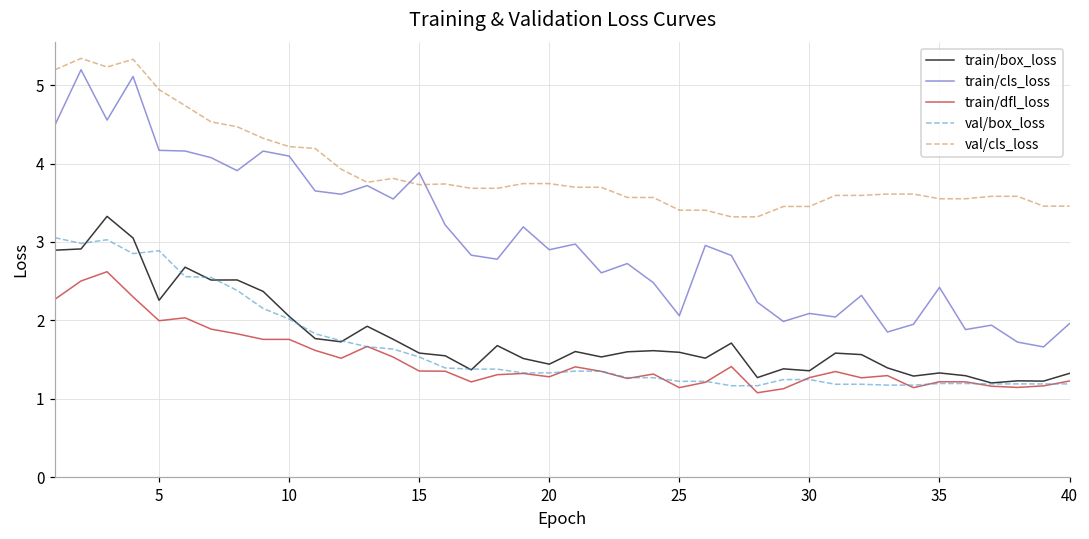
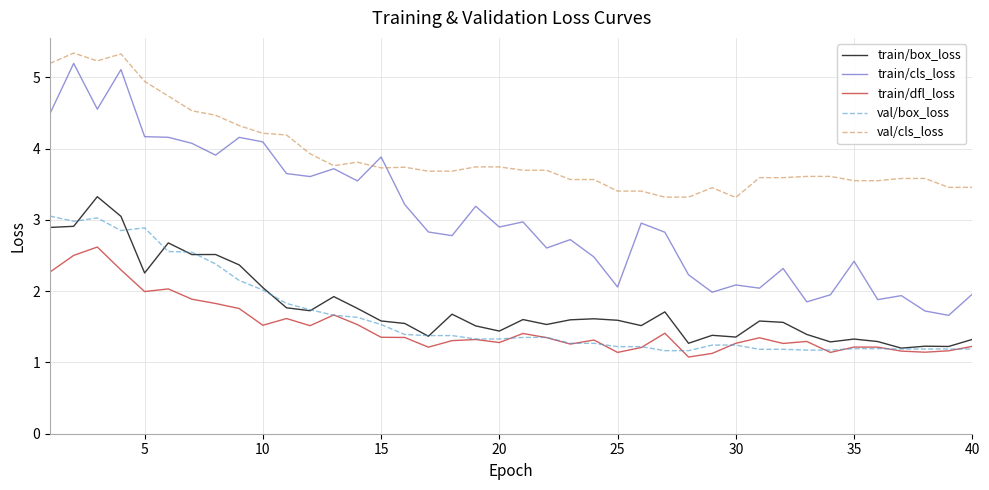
  {
    "train/box_loss": {
      "5": 2.3,
      "15": 1.6,
      "20": 1.4,
      "25": 1.6,
      "30": 1.4,
      "35": 1.3,
      "40": 1.3
    },
    "train/cls_loss": {
      "5": 4.2,
      "10": 4.1,
      "15": 3.9,
      "20": 2.9,
      "25": 2.1,
      "30": 2.1,
      "35": 2.4,
      "40": 2.0
    },
    "train/dfl_loss": {
      "5": 2.0,
-     "10": 1.8,
+     "10": 1.5,
      "15": 1.4,
      "20": 1.3,
      "25": 1.1,
      "40": 1.2
    },
    "val/box_loss": {
      "5": 2.9,
      "15": 1.5,
      "20": 1.3,
      "25": 1.2,
      "40": 1.2
    },
    "val/cls_loss": {
      "5": 4.9,
      "10": 4.2,
      "15": 3.7,
      "20": 3.7,
      "25": 3.4,
-     "30": 3.5,
+     "30": 3.3,
      "35": 3.6,
      "40": 3.5
    }
  }
